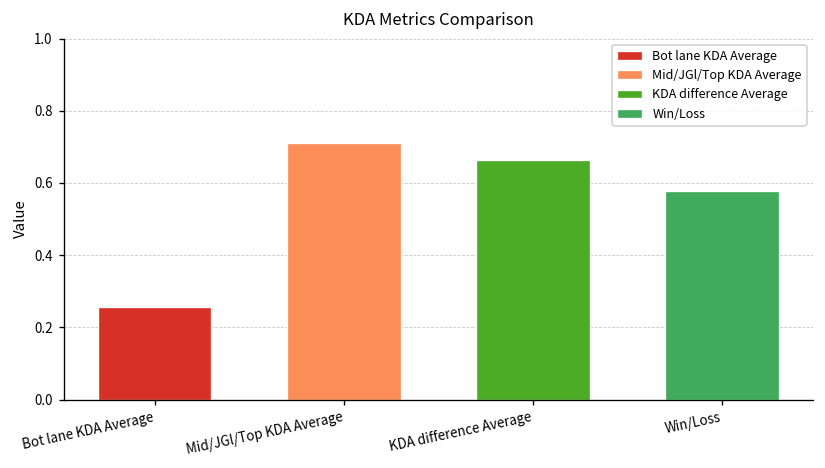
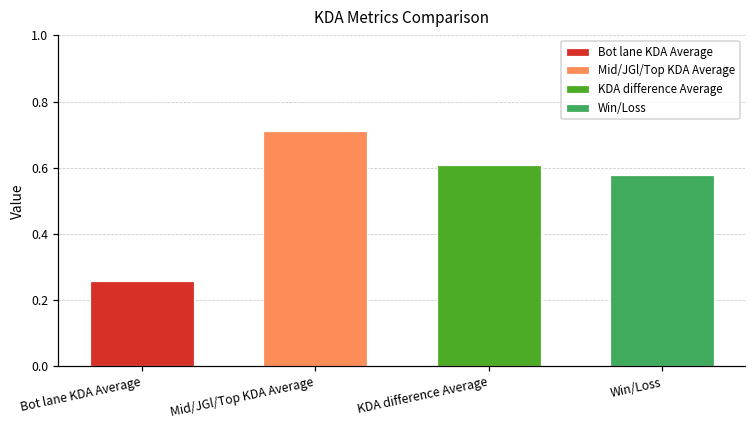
  {
    "Bot lane KDA Average": 0.26,
    "Mid/JGl/Top KDA Average": 0.71,
-   "KDA difference Average": 0.66,
+   "KDA difference Average": 0.61,
    "Win/Loss": 0.58
  }
